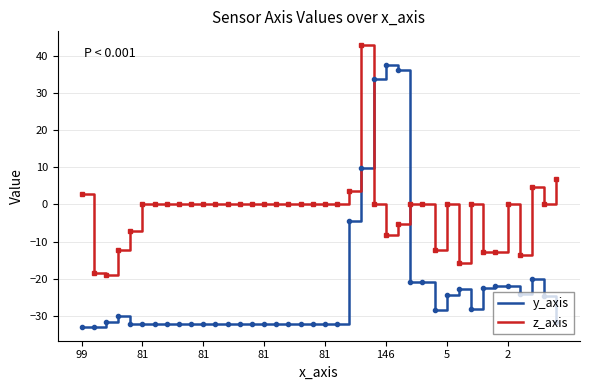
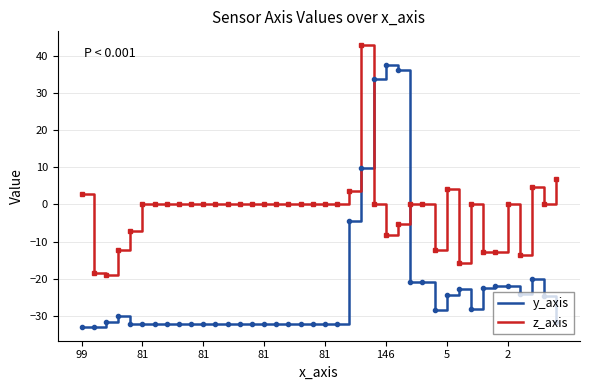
  {
    "y_axis": {
      "99": -33,
      "146": 38,
      "5": -24
    },
    "z_axis": {
      "99": 3,
      "146": -8,
-     "5": 0
+     "5": 4
    }
  }
